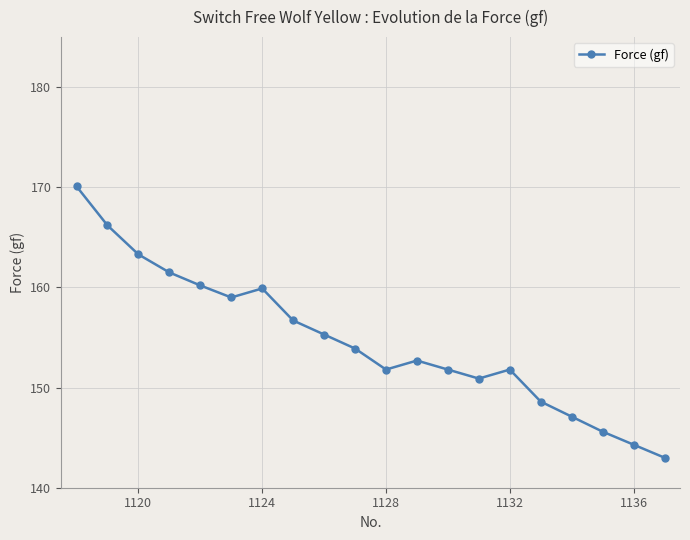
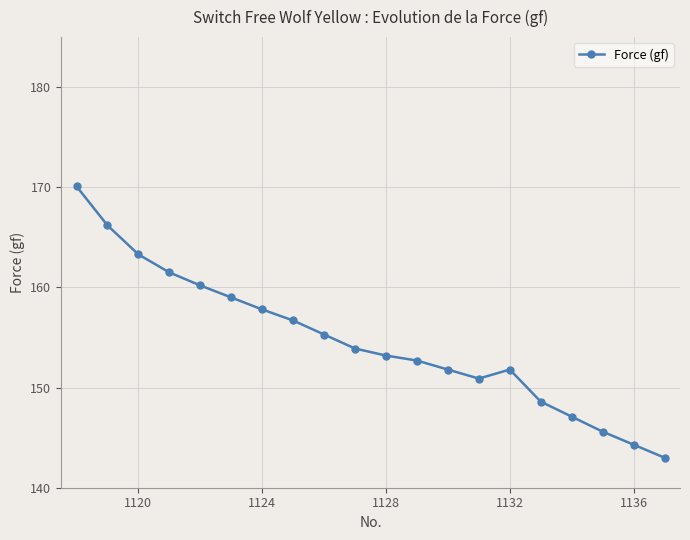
  {
    "1120": 163.3,
-   "1124": 159.9,
-   "1128": 151.8,
+   "1124": 157.8,
+   "1128": 153.2,
    "1132": 151.8,
    "1136": 144.3
  }
